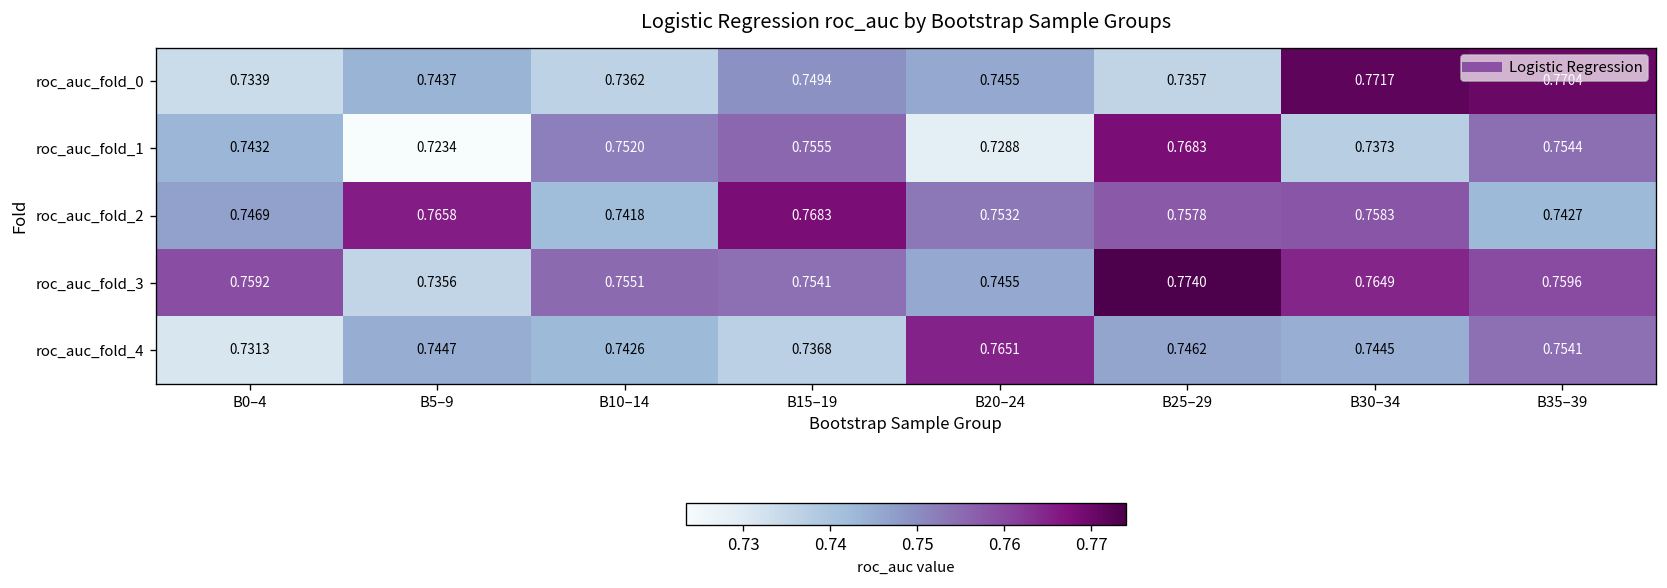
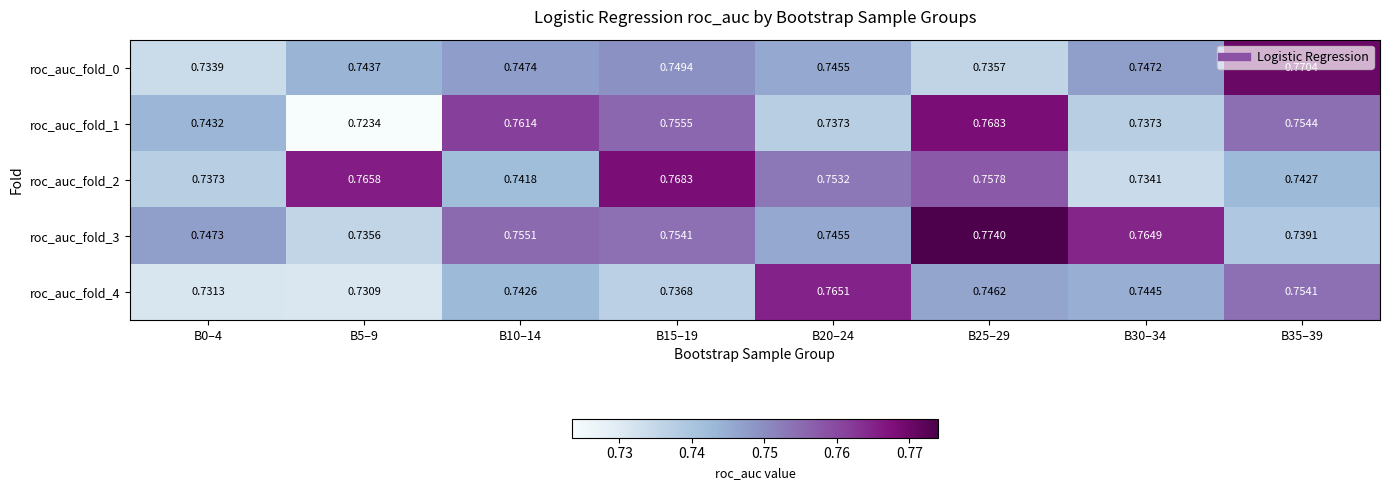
  {
    "roc_auc_fold_0": {
      "B0–4": 0.7339,
      "B5–9": 0.7437,
-     "B10–14": 0.7362,
+     "B10–14": 0.7474,
      "B15–19": 0.7494,
      "B20–24": 0.7455,
      "B25–29": 0.7357,
-     "B30–34": 0.7717
+     "B30–34": 0.7472
    },
    "roc_auc_fold_1": {
      "B0–4": 0.7432,
      "B5–9": 0.7234,
-     "B10–14": 0.7520,
+     "B10–14": 0.7614,
      "B15–19": 0.7555,
-     "B20–24": 0.7288,
+     "B20–24": 0.7373,
      "B25–29": 0.7683,
      "B30–34": 0.7373,
      "B35–39": 0.7544
    },
    "roc_auc_fold_2": {
-     "B0–4": 0.7469,
+     "B0–4": 0.7373,
      "B5–9": 0.7658,
      "B10–14": 0.7418,
      "B15–19": 0.7683,
      "B20–24": 0.7532,
      "B25–29": 0.7578,
-     "B30–34": 0.7583,
+     "B30–34": 0.7341,
      "B35–39": 0.7427
    },
    "roc_auc_fold_3": {
-     "B0–4": 0.7592,
+     "B0–4": 0.7473,
      "B5–9": 0.7356,
      "B10–14": 0.7551,
      "B15–19": 0.7541,
      "B20–24": 0.7455,
      "B25–29": 0.7740,
      "B30–34": 0.7649,
-     "B35–39": 0.7596
+     "B35–39": 0.7391
    },
    "roc_auc_fold_4": {
      "B0–4": 0.7313,
-     "B5–9": 0.7447,
+     "B5–9": 0.7309,
      "B10–14": 0.7426,
      "B15–19": 0.7368,
      "B20–24": 0.7651,
      "B25–29": 0.7462,
      "B30–34": 0.7445,
      "B35–39": 0.7541
    }
  }
